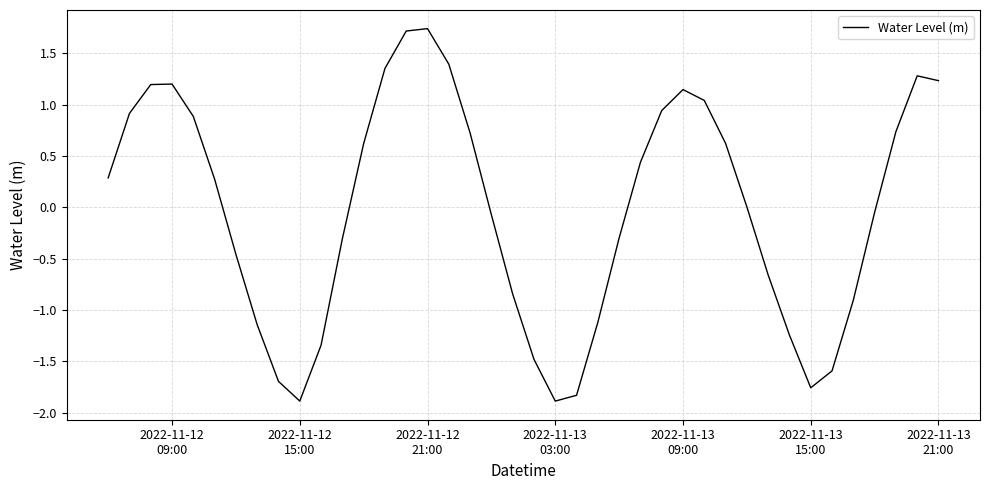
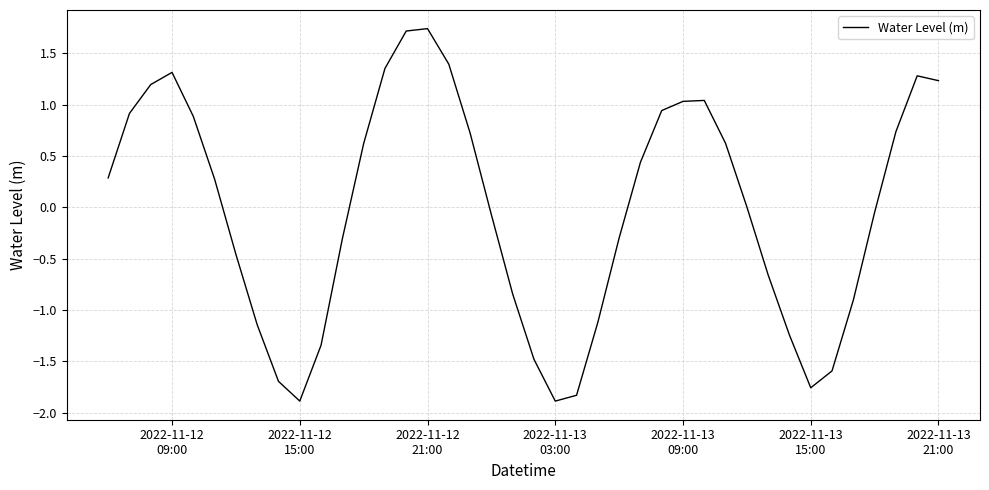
  {
-   "2022-11-12 09:00": 1.20,
+   "2022-11-12 09:00": 1.31,
    "2022-11-12 15:00": -1.89,
    "2022-11-12 21:00": 1.74,
    "2022-11-13 03:00": -1.89,
-   "2022-11-13 09:00": 1.15,
+   "2022-11-13 09:00": 1.03,
    "2022-11-13 15:00": -1.76,
    "2022-11-13 21:00": 1.23
  }
